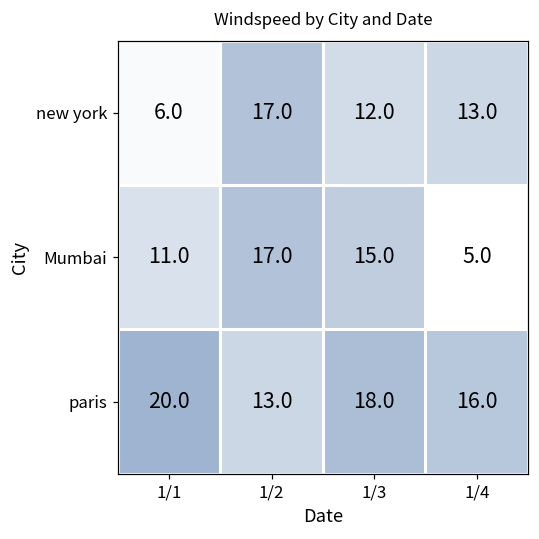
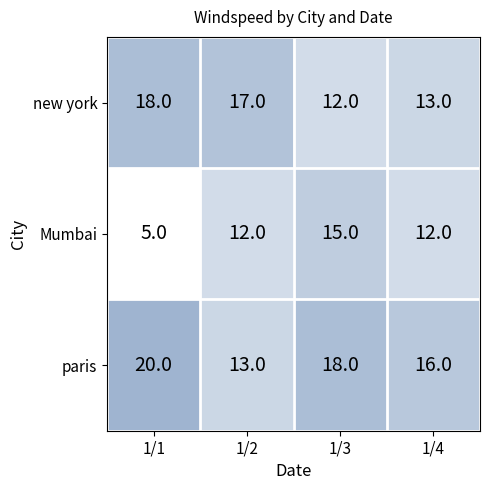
  {
    "new york": {
-     "1/1": 6.0,
+     "1/1": 18.0,
      "1/2": 17.0,
      "1/3": 12.0,
      "1/4": 13.0
    },
    "Mumbai": {
-     "1/1": 11.0,
-     "1/2": 17.0,
+     "1/1": 5.0,
+     "1/2": 12.0,
      "1/3": 15.0,
-     "1/4": 5.0
+     "1/4": 12.0
    },
    "paris": {
      "1/1": 20.0,
      "1/2": 13.0,
      "1/3": 18.0,
      "1/4": 16.0
    }
  }
